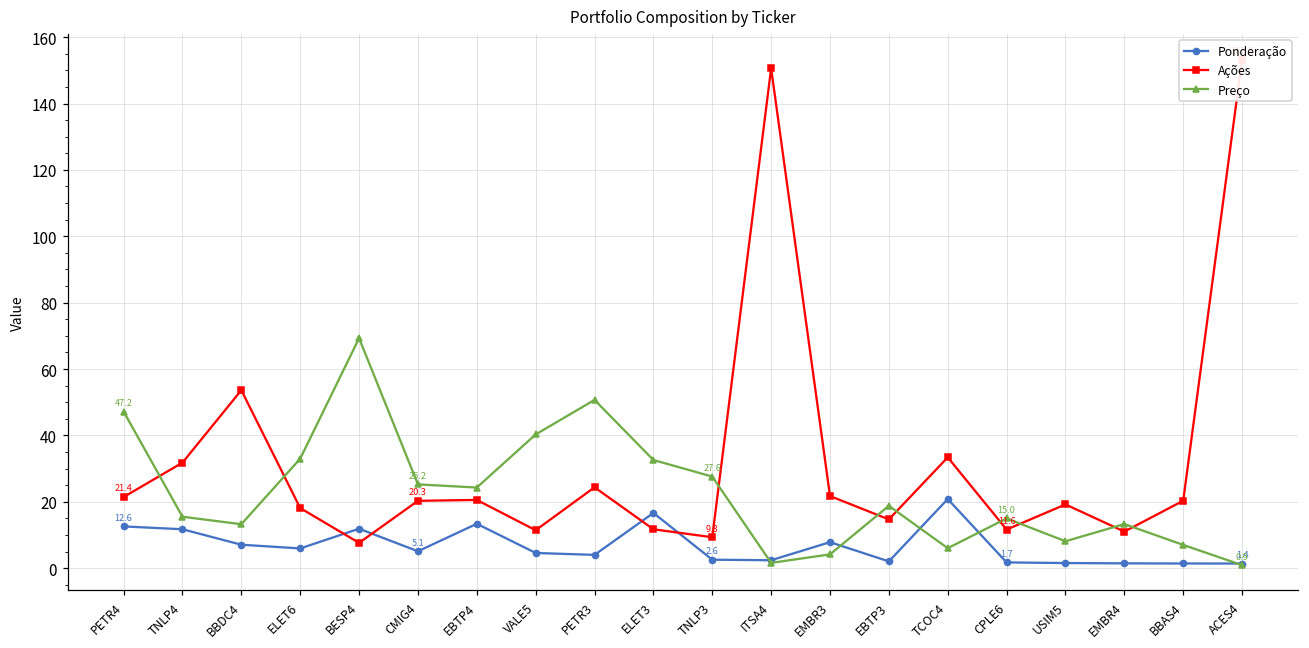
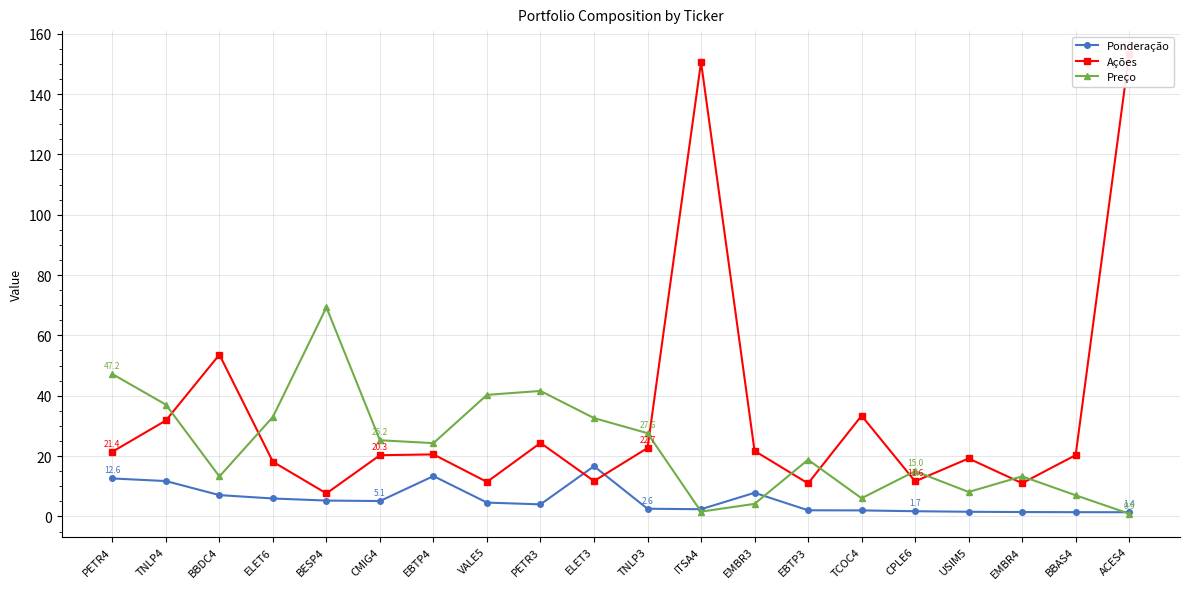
  {
    "Ponderação": {
      "TNLP4": 12,
      "BBDC4": 7,
      "ELET6": 6,
-     "BESP4": 12,
+     "BESP4": 5,
      "EBTP4": 13,
      "VALE5": 5,
      "PETR3": 4,
      "ELET3": 17,
      "EMBR3": 8,
      "EBTP3": 2,
-     "TCOC4": 21,
+     "TCOC4": 2,
      "USIM5": 2,
      "EMBR4": 1,
      "BBAS4": 1
    },
    "Ações": {
      "PETR4": 21.4,
-     "TNLP3": 9.3,
-     "EBTP3": 15
+     "TNLP3": 22.7,
+     "EBTP3": 11
    },
    "Preço": {
-     "TNLP4": 16,
+     "TNLP4": 37,
      "BBDC4": 13,
      "ELET6": 33,
      "BESP4": 69,
      "EBTP4": 24,
      "VALE5": 40,
-     "PETR3": 51,
+     "PETR3": 42,
      "ELET3": 33,
      "EMBR3": 4,
      "EBTP3": 19,
      "TCOC4": 6,
      "USIM5": 8,
      "EMBR4": 13,
      "BBAS4": 7
    }
  }
